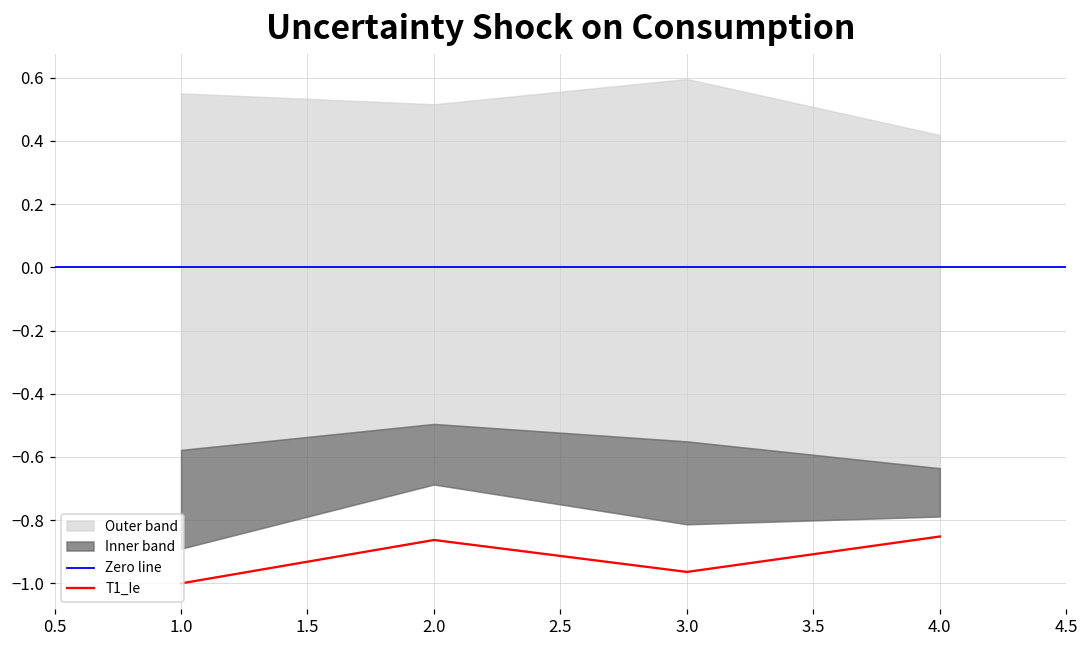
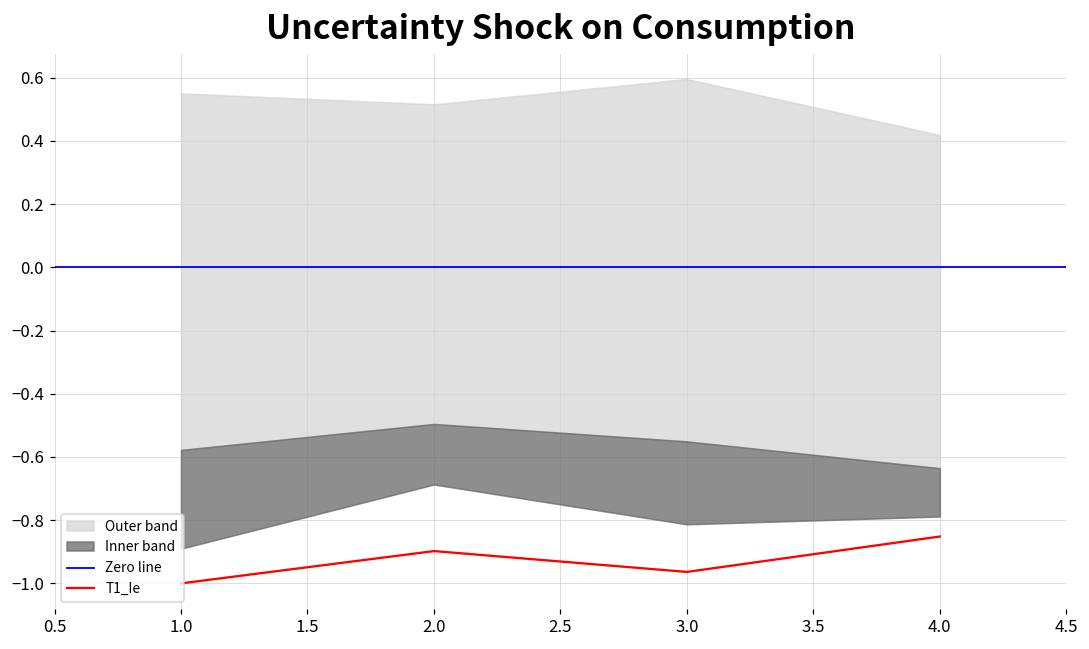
  {
    "Outer band": {
      "1.0": 1.13,
      "2.0": 1.01,
      "3.0": 1.15,
      "4.0": 1.05
    },
    "T1_Ie": {
-     "2.0": -0.86,
+     "2.0": -0.90,
      "3.0": -0.96,
      "4.0": -0.85
    }
  }
